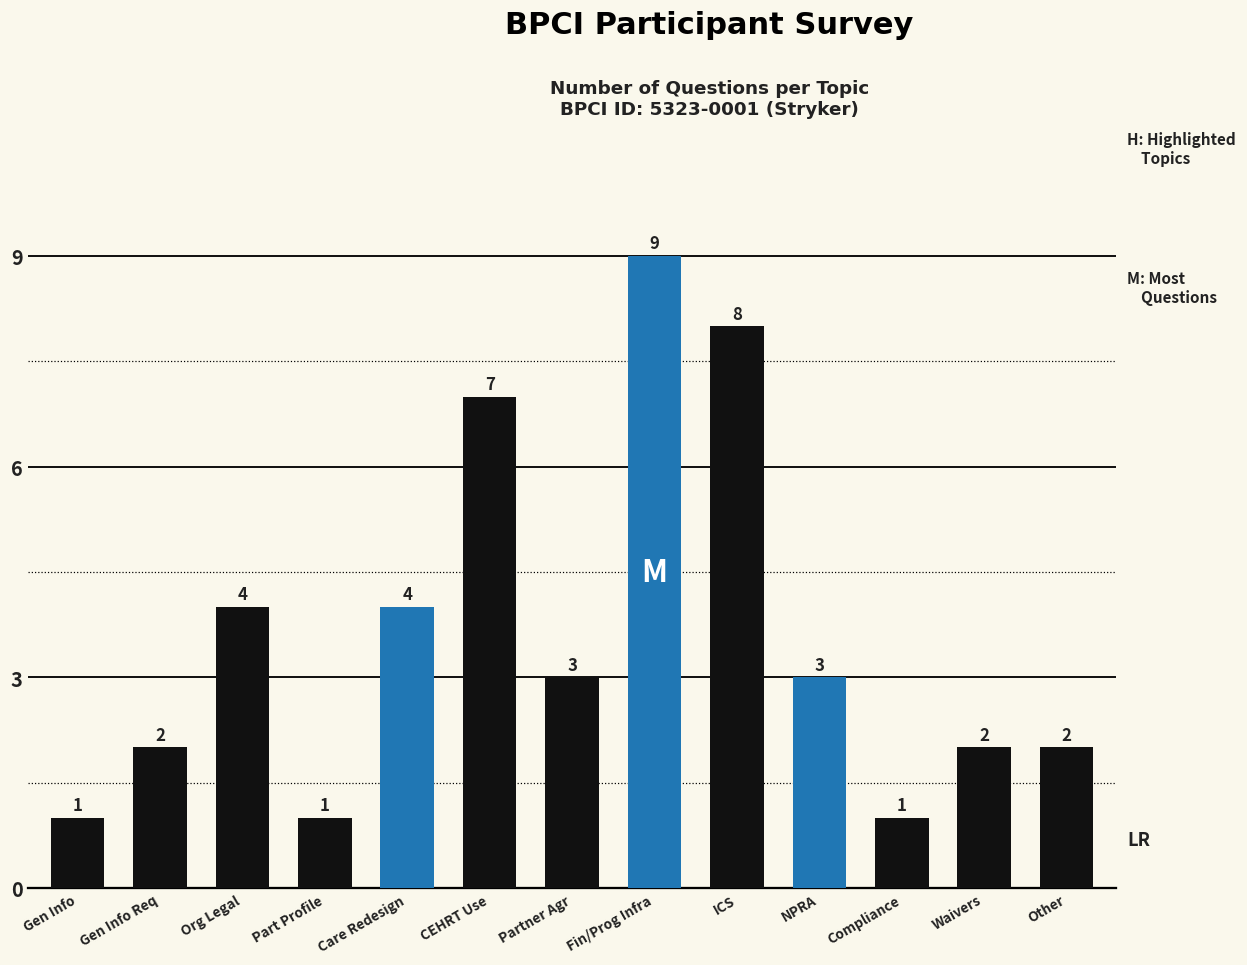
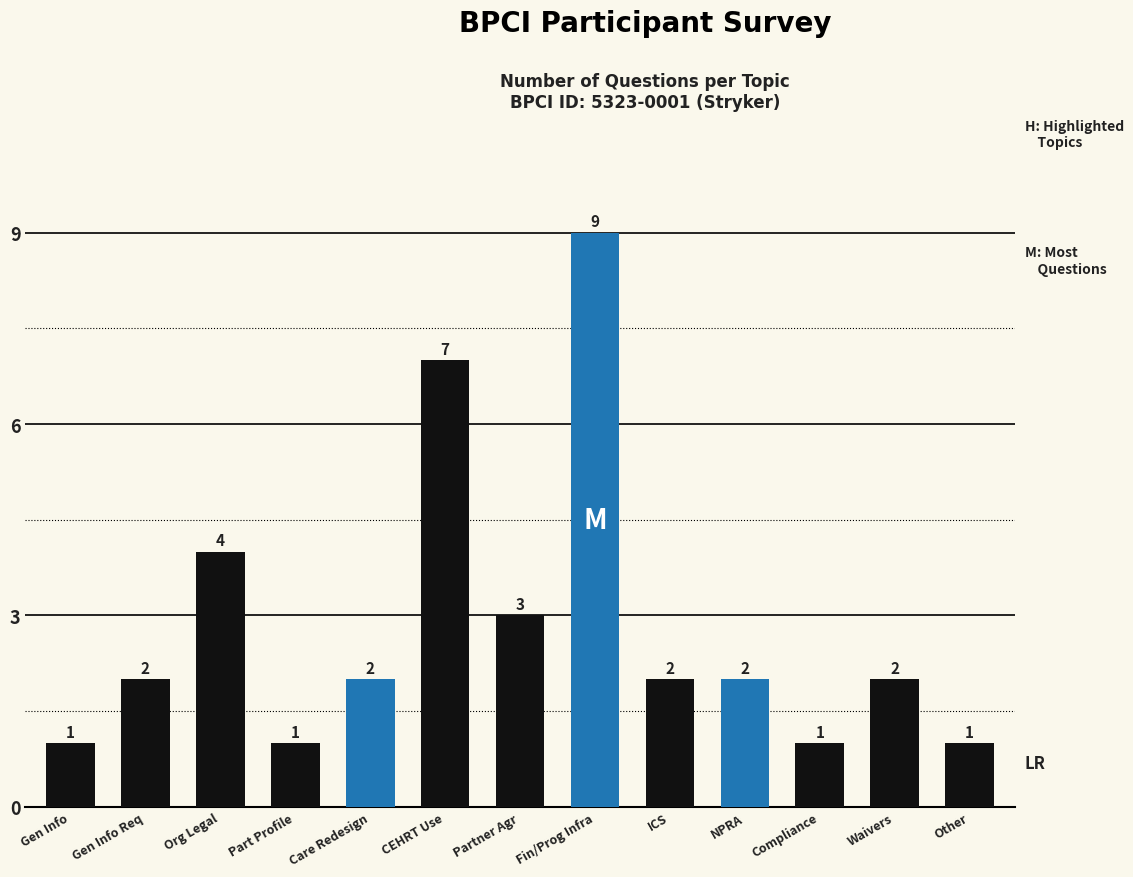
  {
    "Gen Info": 1,
    "Gen Info Req": 2,
    "Org Legal": 4,
    "Part Profile": 1,
-   "Care Redesign": 4,
+   "Care Redesign": 2,
    "CEHRT Use": 7,
    "Partner Agr": 3,
    "Fin/Prog Infra": 9,
-   "ICS": 8,
-   "NPRA": 3,
+   "ICS": 2,
+   "NPRA": 2,
    "Compliance": 1,
    "Waivers": 2,
-   "Other": 2
+   "Other": 1
  }
